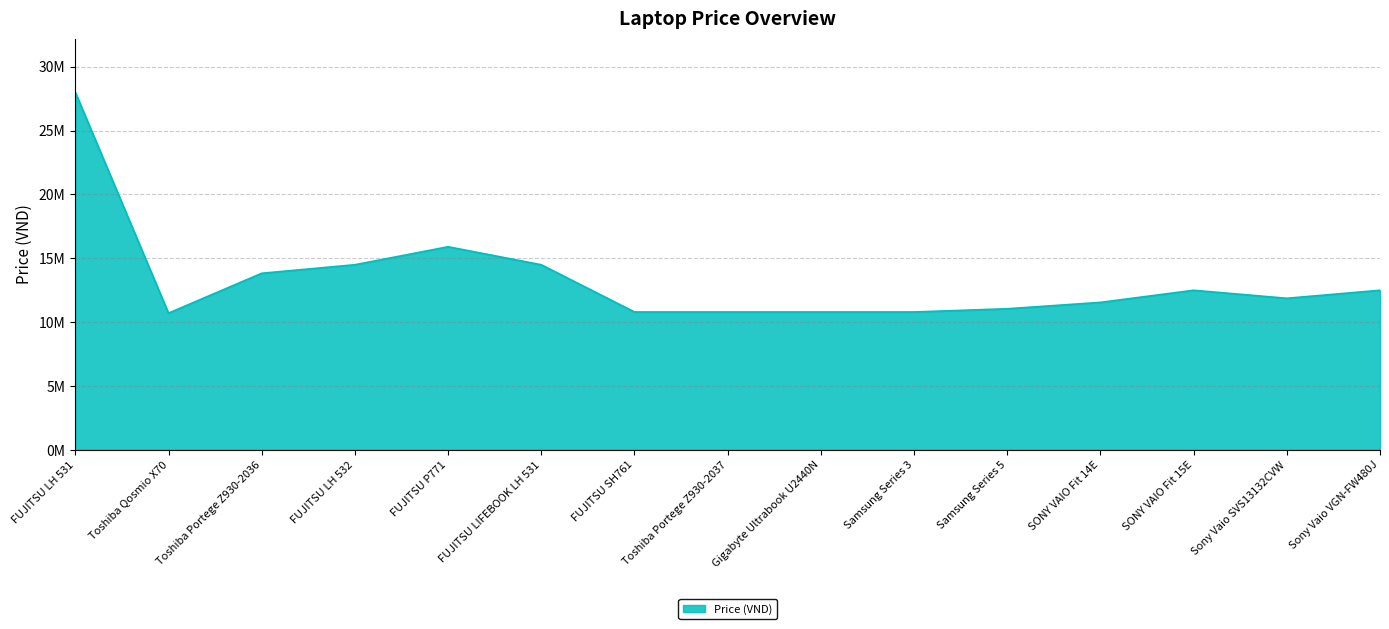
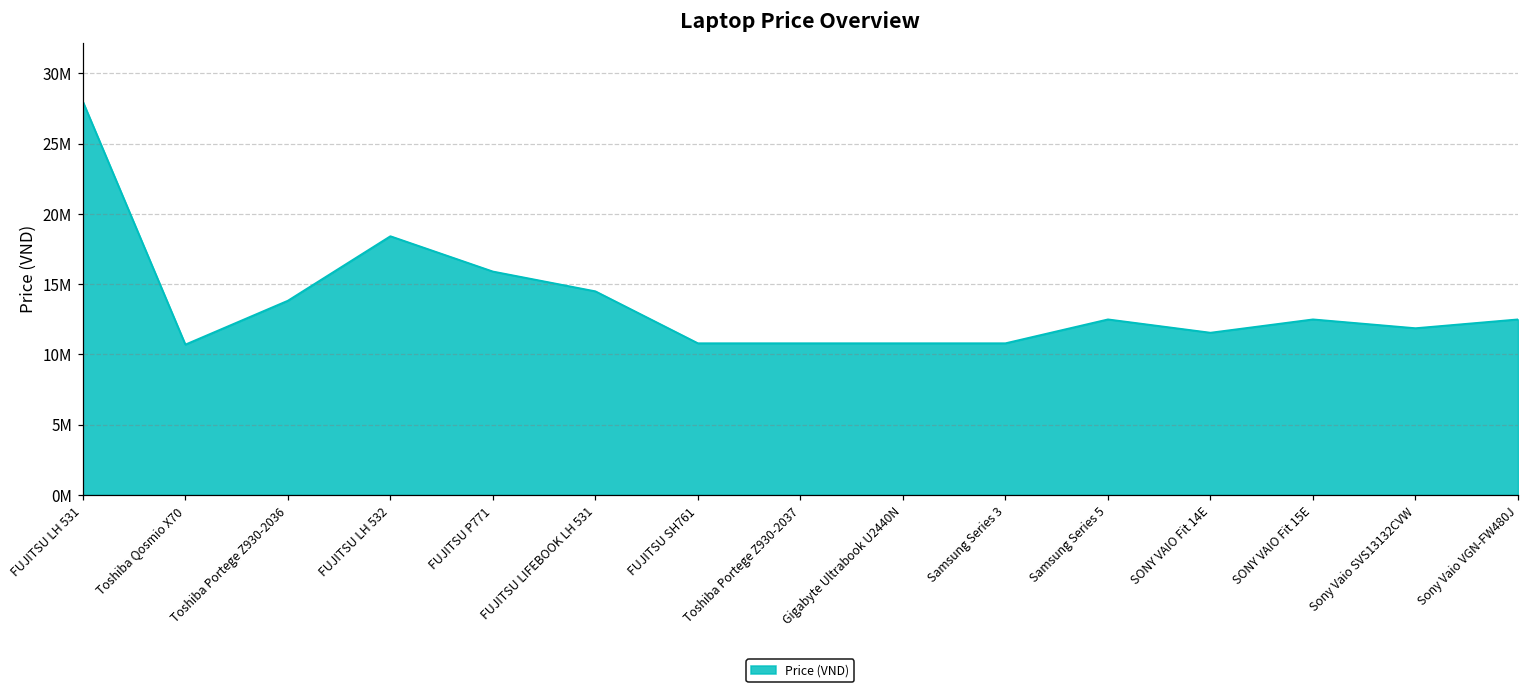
  {
    "FUJITSU LH 531": 28000000,
    "Toshiba Qosmio X70": 10700000,
    "Toshiba Portege Z930-2036": 13800000,
-   "FUJITSU LH 532": 14500000,
+   "FUJITSU LH 532": 18400000,
    "FUJITSU P771": 15900000,
    "FUJITSU LIFEBOOK LH 531": 14500000,
    "FUJITSU SH761": 10800000,
    "Toshiba Portege Z930-2037": 10800000,
    "Gigabyte Ultrabook U2440N": 10800000,
    "Samsung Series 3": 10800000,
-   "Samsung Series 5": 11000000,
+   "Samsung Series 5": 12500000,
    "SONY VAIO Fit 14E": 11500000,
    "SONY VAIO Fit 15E": 12500000,
    "Sony Vaio SVS13132CVW": 11900000,
    "Sony Vaio VGN-FW480J": 12500000
  }
